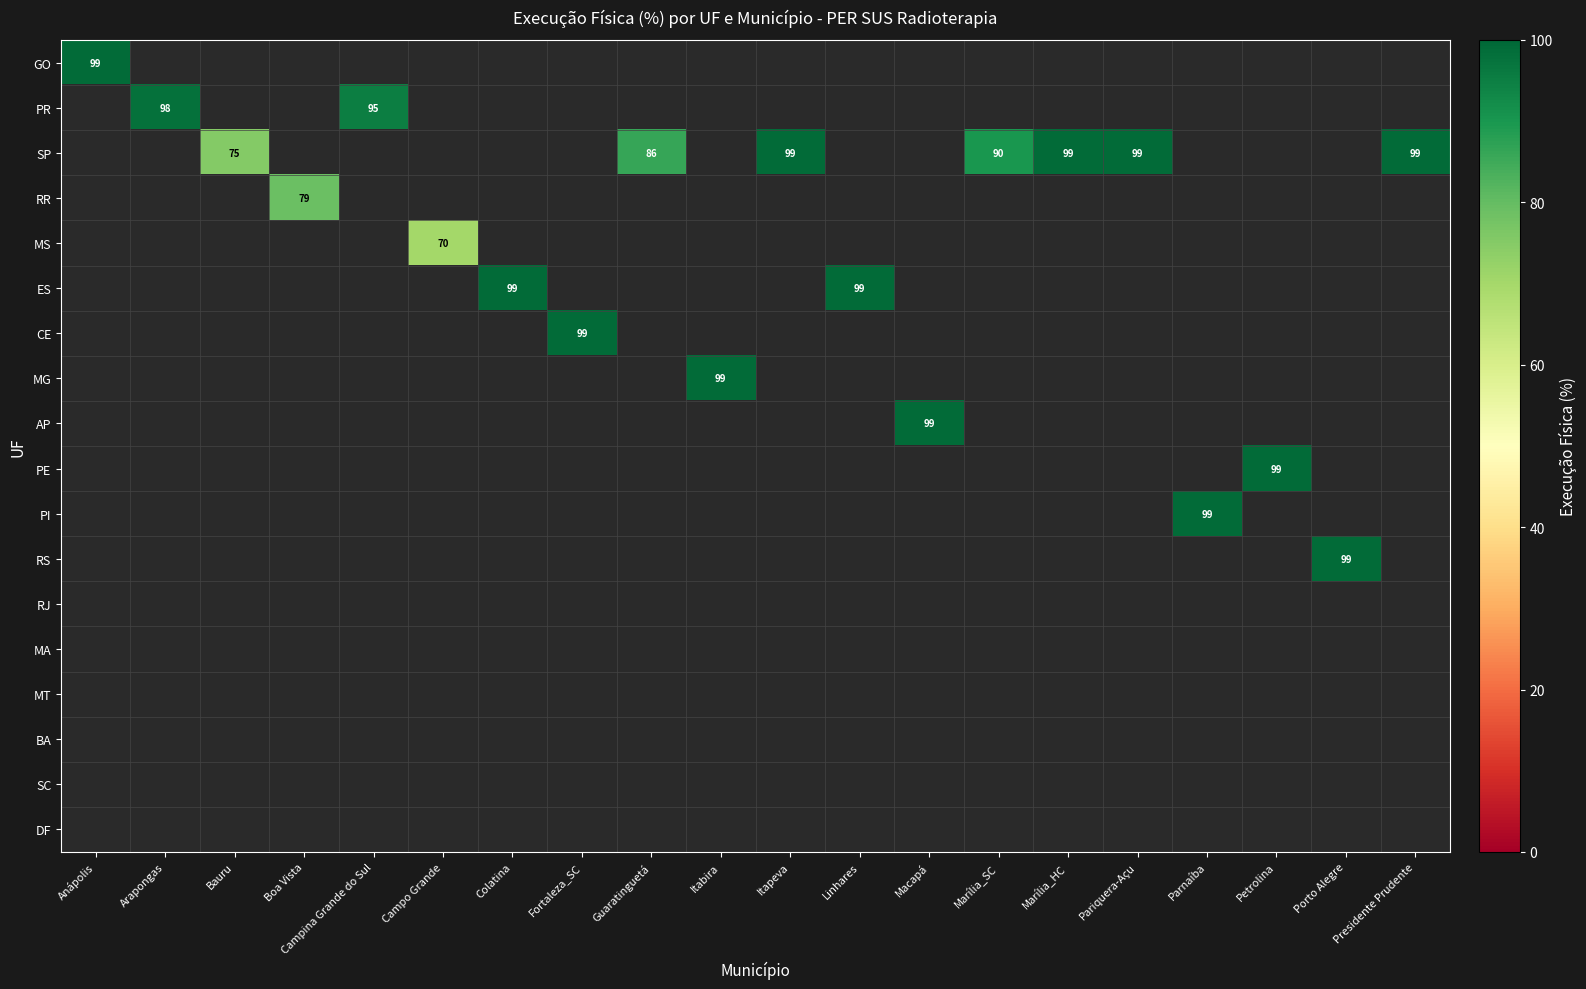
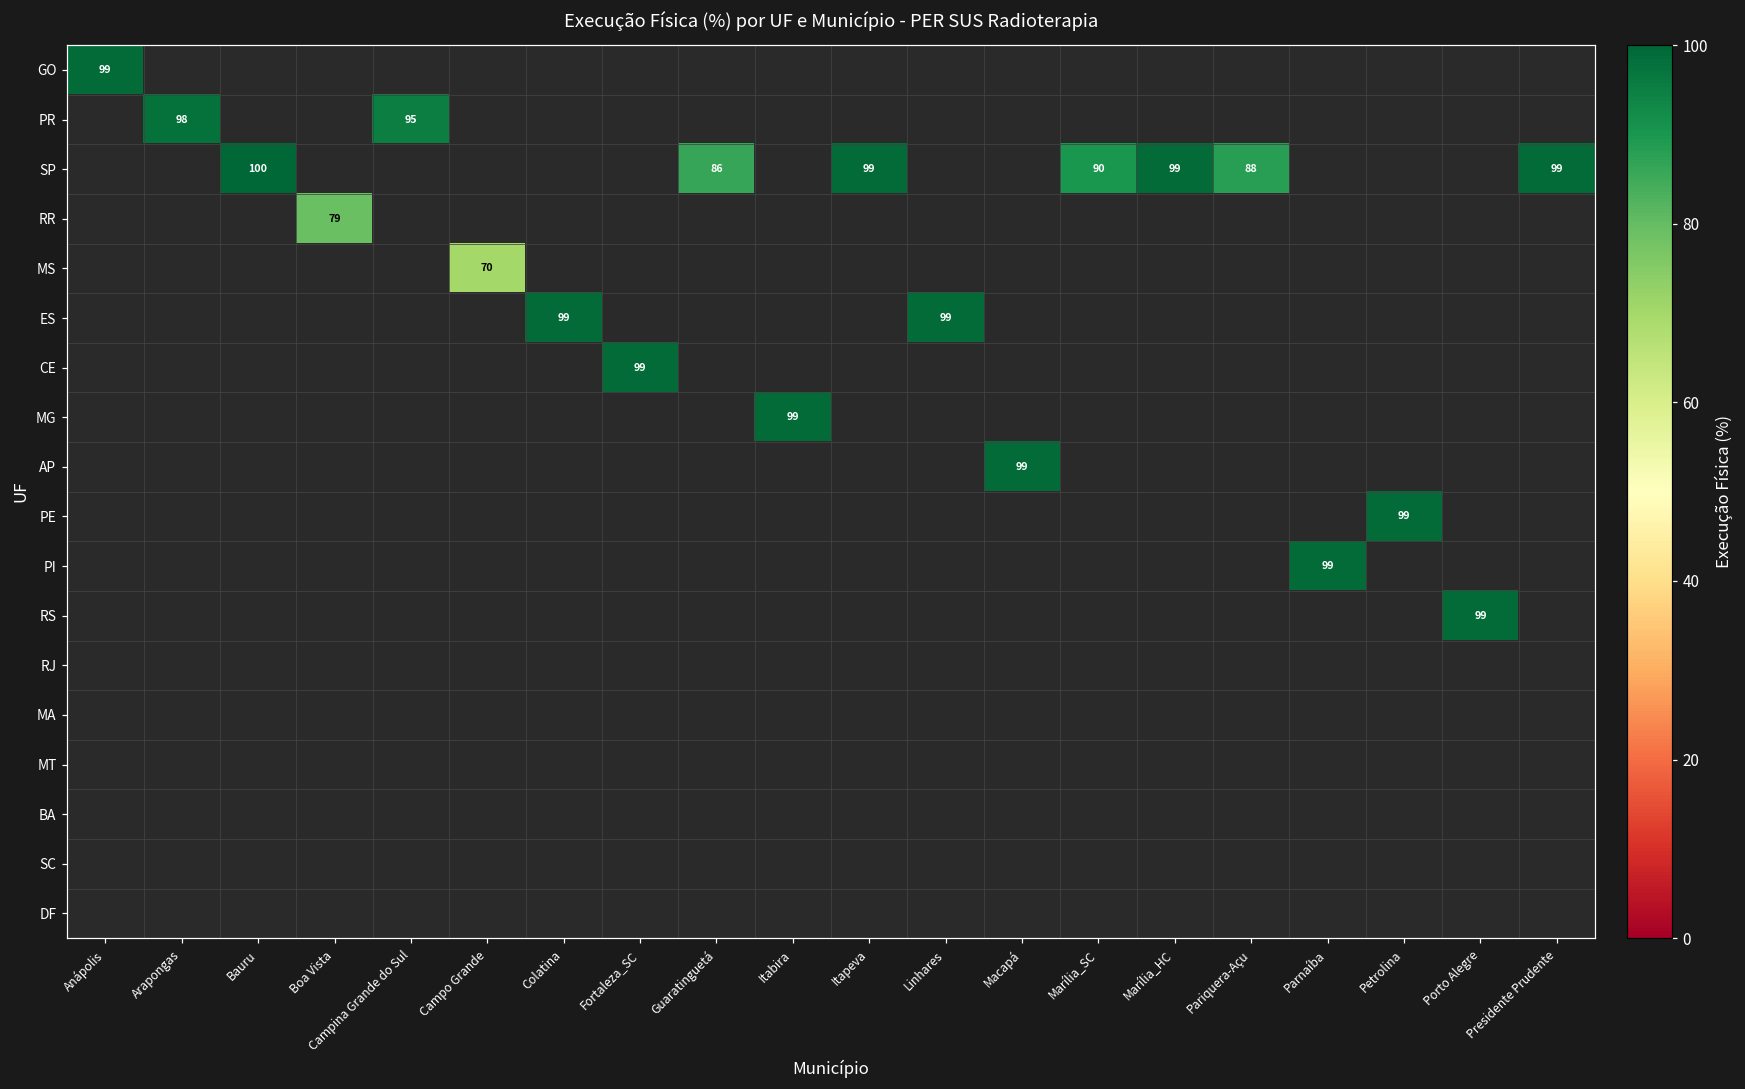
  {
    "GO": {
      "Anápolis": 99
    },
    "PR": {
      "Arapongas": 98,
      "Campina Grande do Sul": 95
    },
    "SP": {
-     "Bauru": 75,
+     "Bauru": 100,
      "Guaratinguetá": 86,
      "Itapeva": 99,
      "Marília_SC": 90,
      "Marília_HC": 99,
-     "Pariquera-Açu": 99,
+     "Pariquera-Açu": 88,
      "Presidente Prudente": 99
    },
    "RR": {
      "Boa Vista": 79
    },
    "MS": {
      "Campo Grande": 70
    },
    "ES": {
      "Colatina": 99,
      "Linhares": 99
    },
    "CE": {
      "Fortaleza_SC": 99
    },
    "MG": {
      "Itabira": 99
    },
    "AP": {
      "Macapá": 99
    },
    "PE": {
      "Petrolina": 99
    },
    "PI": {
      "Parnaíba": 99
    },
    "RS": {
      "Porto Alegre": 99
    }
  }
